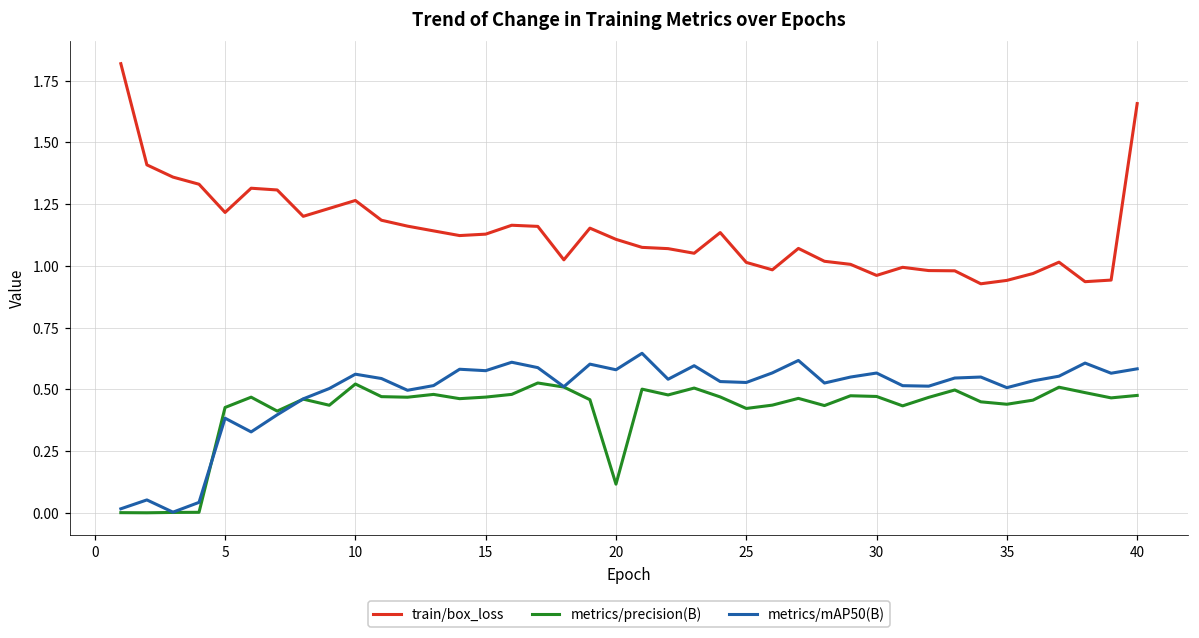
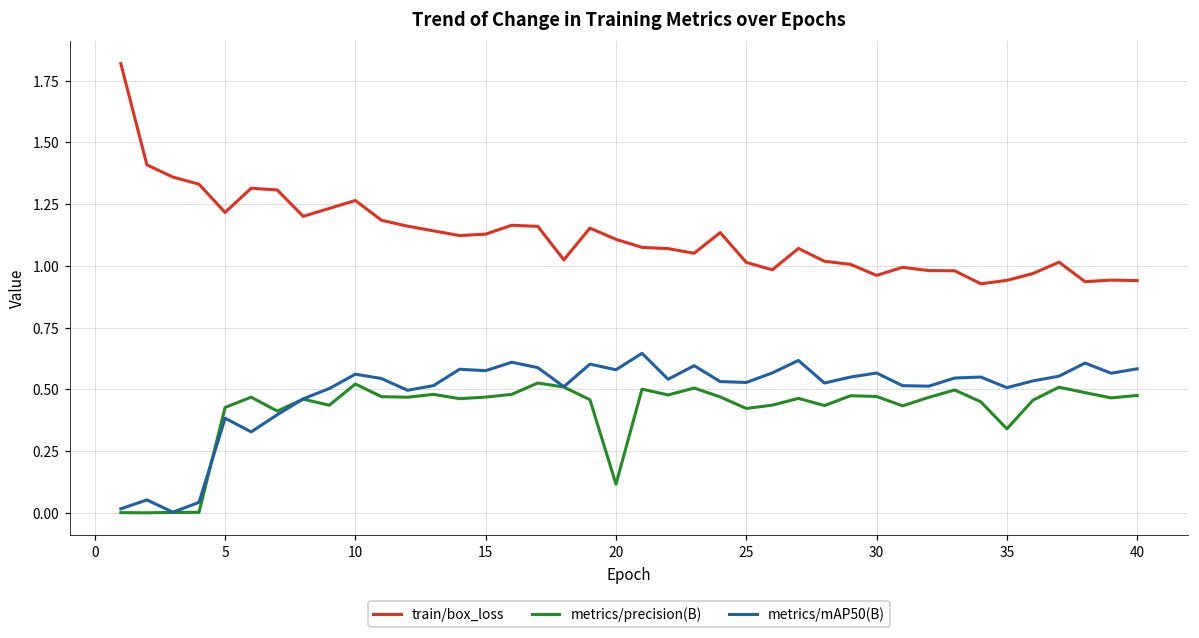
  {
    "train/box_loss": {
      "5": 1.22,
      "10": 1.27,
      "15": 1.13,
      "20": 1.11,
      "25": 1.01,
      "30": 0.96,
      "35": 0.94,
-     "40": 1.66
+     "40": 0.94
    },
    "metrics/precision(B)": {
      "5": 0.43,
      "10": 0.52,
      "15": 0.47,
      "20": 0.12,
      "25": 0.42,
      "30": 0.47,
-     "35": 0.44,
+     "35": 0.34,
      "40": 0.48
    },
    "metrics/mAP50(B)": {
      "5": 0.38,
      "10": 0.56,
      "15": 0.58,
      "20": 0.58,
      "25": 0.53,
      "30": 0.57,
      "35": 0.51,
      "40": 0.58
    }
  }
